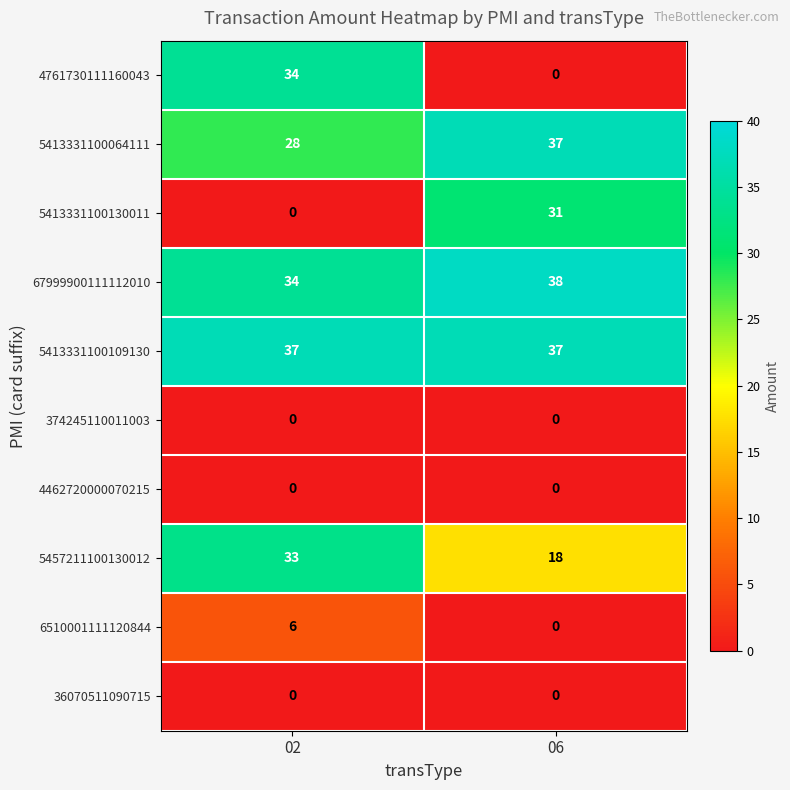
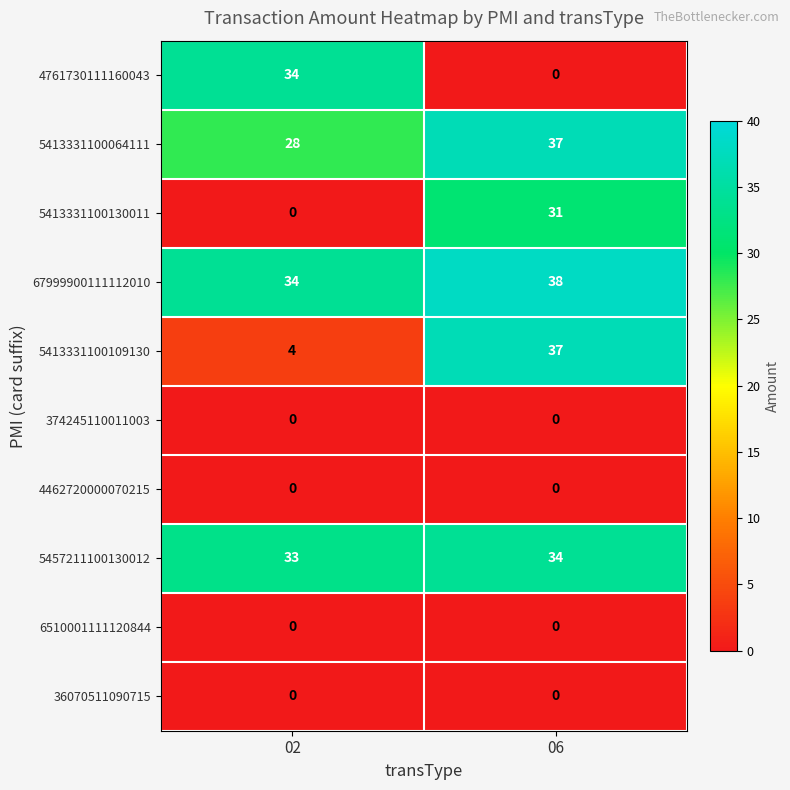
  {
    "4761730111160043": {
      "02": 34,
      "06": 0
    },
    "5413331100064111": {
      "02": 28,
      "06": 37
    },
    "5413331100130011": {
      "02": 0,
      "06": 31
    },
    "67999900111112010": {
      "02": 34,
      "06": 38
    },
    "5413331100109130": {
-     "02": 37,
+     "02": 4,
      "06": 37
    },
    "374245110011003": {
      "02": 0,
      "06": 0
    },
    "4462720000070215": {
      "02": 0,
      "06": 0
    },
    "5457211100130012": {
      "02": 33,
-     "06": 18
+     "06": 34
    },
    "6510001111120844": {
-     "02": 6,
+     "02": 0,
      "06": 0
    },
    "36070511090715": {
      "02": 0,
      "06": 0
    }
  }
